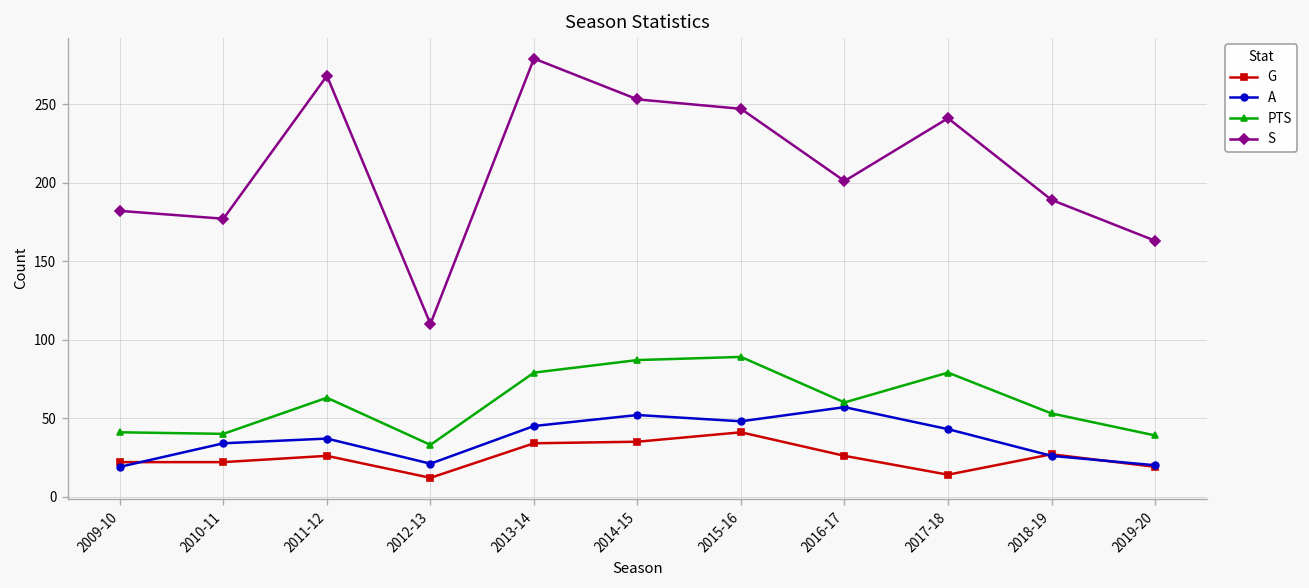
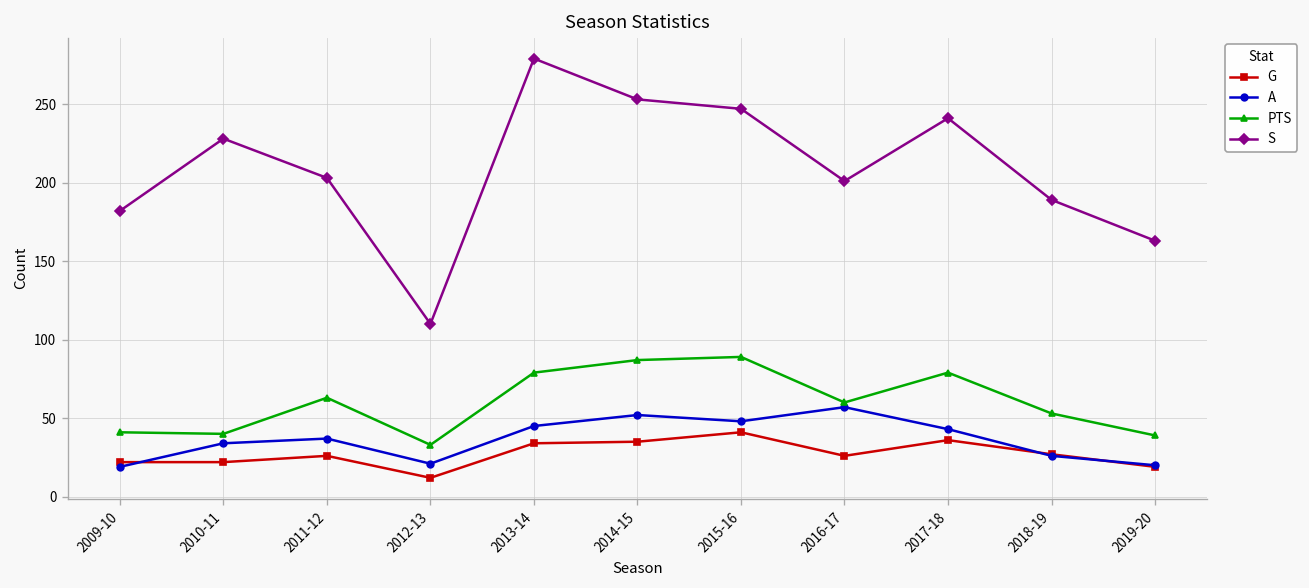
  {
    "G": {
      "2009-10": 22,
      "2010-11": 22,
      "2011-12": 26,
      "2012-13": 12,
      "2013-14": 34,
      "2014-15": 35,
      "2015-16": 41,
      "2016-17": 26,
-     "2017-18": 14
+     "2017-18": 36
    },
    "A": {
      "2009-10": 19,
      "2010-11": 34,
      "2011-12": 37,
      "2012-13": 21,
      "2013-14": 45,
      "2014-15": 52,
      "2015-16": 48,
      "2016-17": 57,
      "2017-18": 43
    },
    "PTS": {
      "2009-10": 41,
      "2010-11": 40,
      "2011-12": 63,
      "2012-13": 33,
      "2013-14": 79,
      "2014-15": 87,
      "2015-16": 89,
      "2016-17": 60,
      "2017-18": 79,
      "2018-19": 53,
      "2019-20": 39
    },
    "S": {
      "2009-10": 182,
-     "2010-11": 177,
-     "2011-12": 268,
+     "2010-11": 228,
+     "2011-12": 203,
      "2012-13": 110,
      "2013-14": 279,
      "2014-15": 253,
      "2015-16": 247,
      "2016-17": 201,
      "2017-18": 241,
      "2018-19": 189,
      "2019-20": 163
    }
  }
